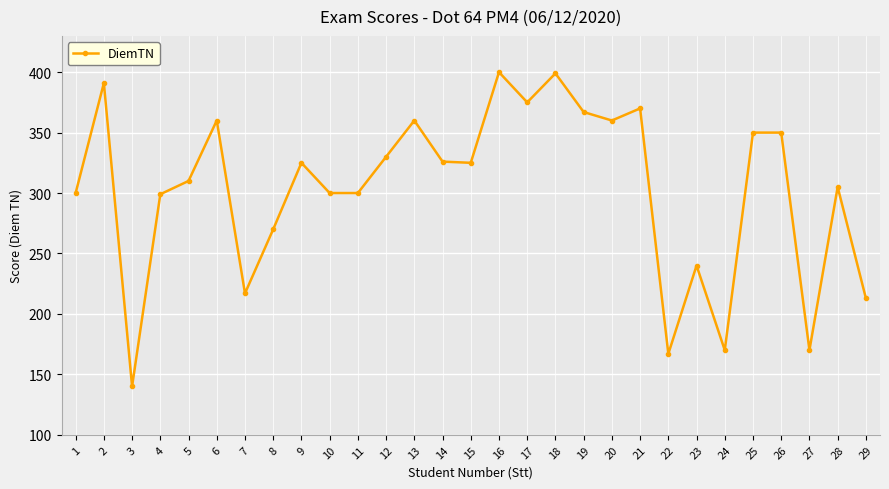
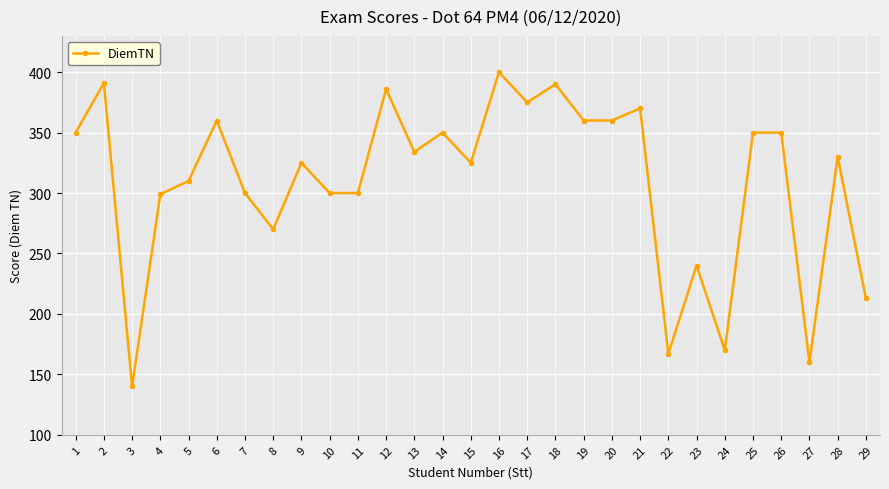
  {
-   "1": 300,
+   "1": 350,
    "2": 391,
    "3": 140,
    "4": 299,
    "5": 310,
    "6": 360,
-   "7": 217,
+   "7": 300,
    "8": 270,
    "9": 325,
    "10": 300,
    "11": 300,
-   "12": 330,
-   "13": 360,
-   "14": 326,
+   "12": 386,
+   "13": 334,
+   "14": 350,
    "15": 325,
    "16": 400,
    "17": 375,
-   "18": 399,
-   "19": 367,
+   "18": 390,
+   "19": 360,
    "20": 360,
    "21": 370,
    "22": 167,
    "23": 240,
    "24": 170,
    "25": 350,
    "26": 350,
-   "27": 170,
-   "28": 305,
+   "27": 160,
+   "28": 330,
    "29": 213
  }
